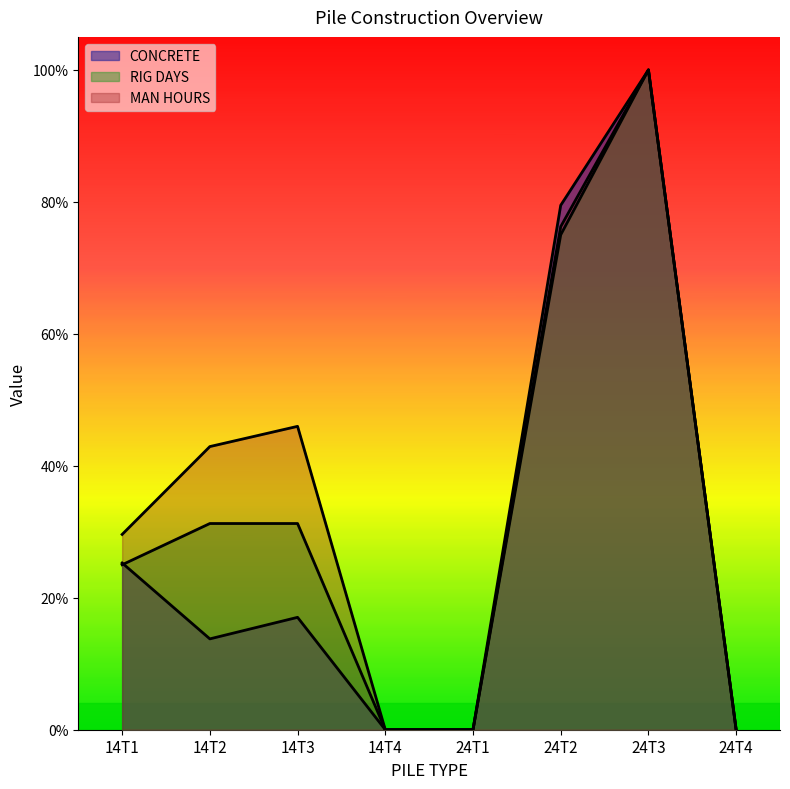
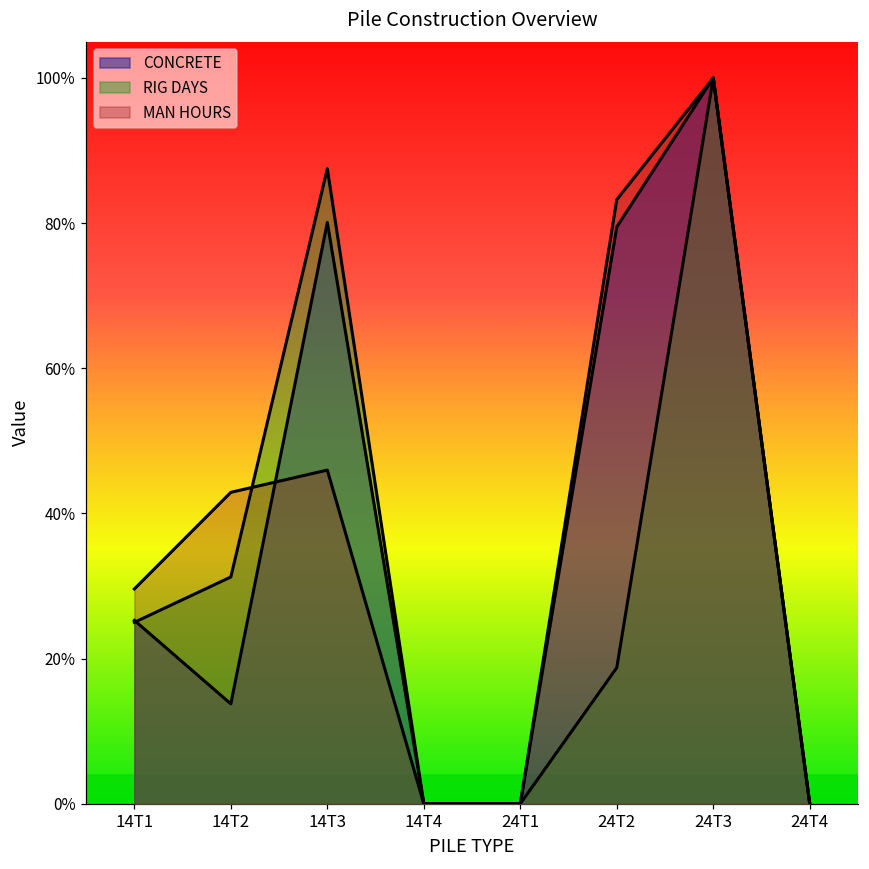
  {
    "CONCRETE": {
      "14T2": "14%",
-     "14T3": "17%",
+     "14T3": "80%",
      "24T2": "79%"
    },
    "RIG DAYS": {
      "14T2": "31%",
-     "14T3": "31%",
-     "24T2": "75%"
+     "14T3": "88%",
+     "24T2": "19%"
    },
    "MAN HOURS": {
      "14T1": "30%",
      "14T2": "43%",
      "14T3": "46%",
-     "24T2": "76%"
+     "24T2": "83%"
    }
  }
